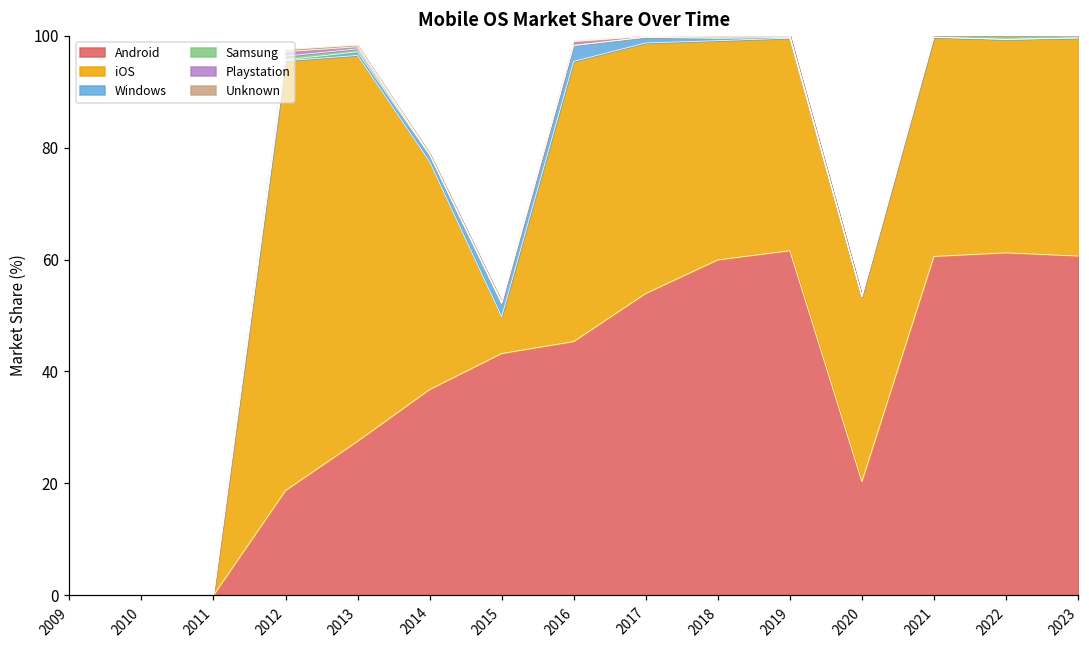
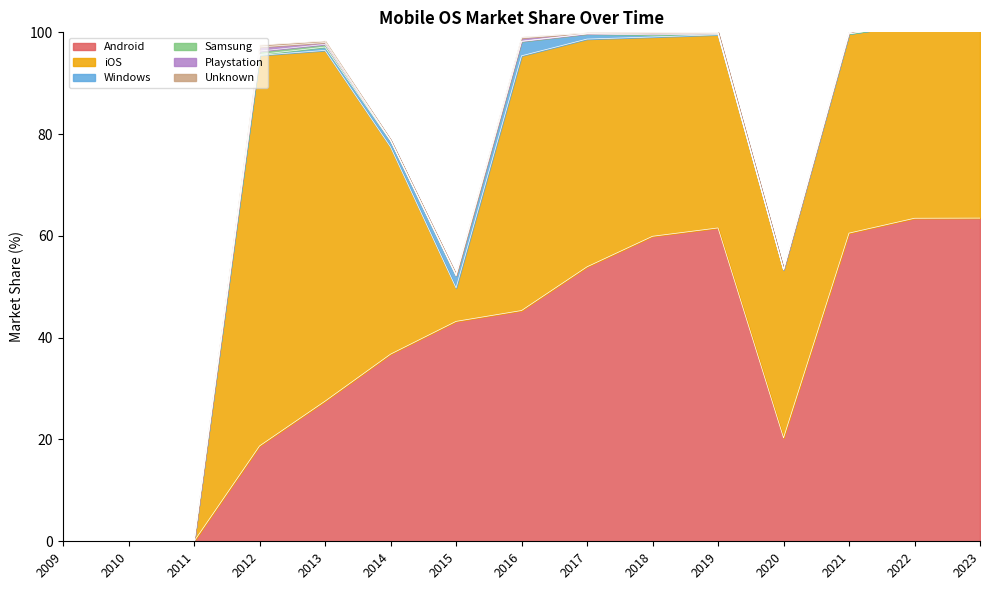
  {
    "Android": {
      "2012": 19,
      "2013": 28,
      "2014": 37,
      "2015": 43,
      "2016": 45,
      "2017": 54,
      "2018": 60,
      "2019": 62,
      "2020": 20,
      "2021": 61,
-     "2022": 61,
-     "2023": 61
+     "2022": 63,
+     "2023": 64
    },
    "iOS": {
      "2013": 69,
      "2014": 41,
      "2015": 7,
      "2016": 50,
      "2017": 45
    },
    "Windows": {
      "2013": 1
    }
  }
